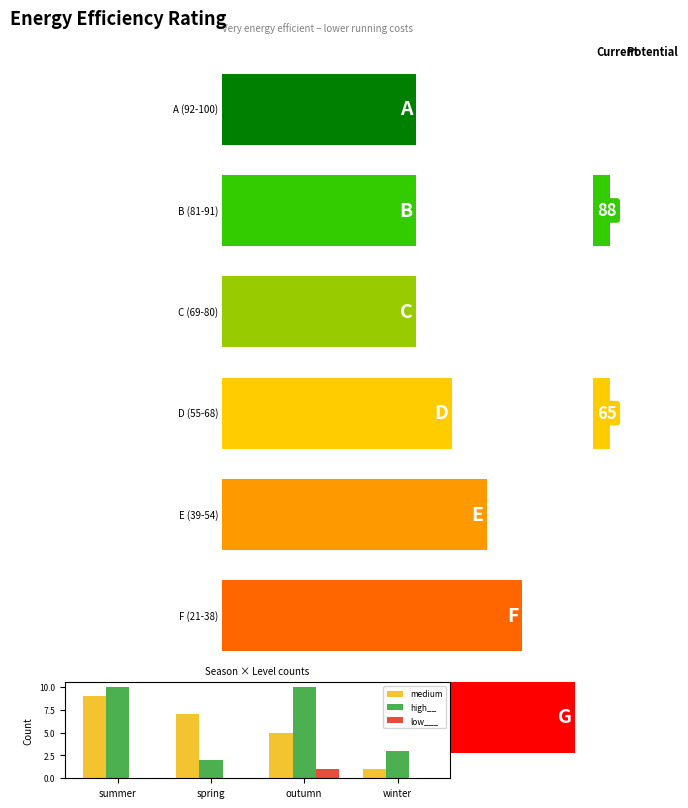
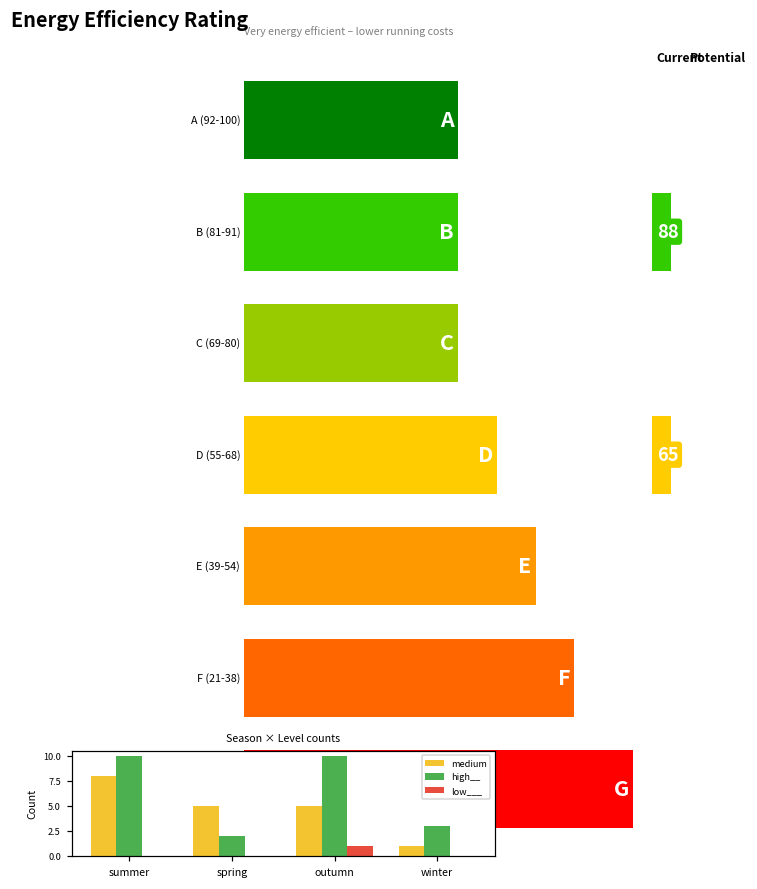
  {
    "Season × Level counts": {
      "medium": {
-       "summer": 9,
-       "spring": 7,
+       "summer": 8,
+       "spring": 5,
        "outumn": 5,
        "winter": 1
      },
      "high__": {
        "summer": 10,
        "spring": 2,
        "outumn": 10,
        "winter": 3
      },
      "low___": {
        "summer": 0,
        "spring": 0,
        "outumn": 1,
        "winter": 0
      }
    }
  }
